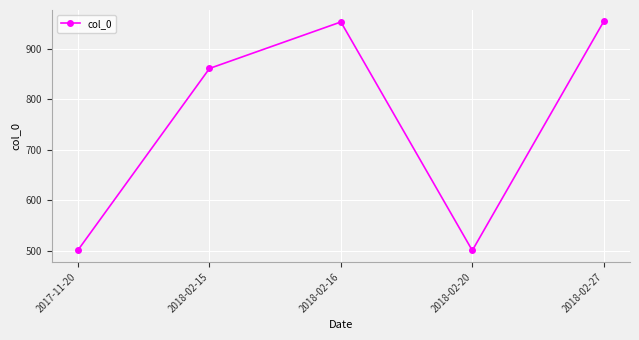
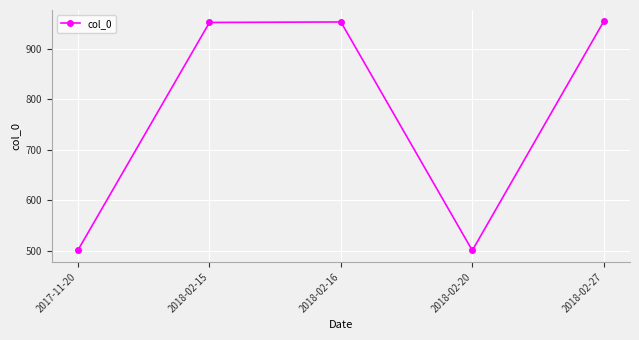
  {
    "2017-11-20": 500,
-   "2018-02-15": 860,
+   "2018-02-15": 950,
    "2018-02-16": 950,
    "2018-02-20": 500,
    "2018-02-27": 950
  }
